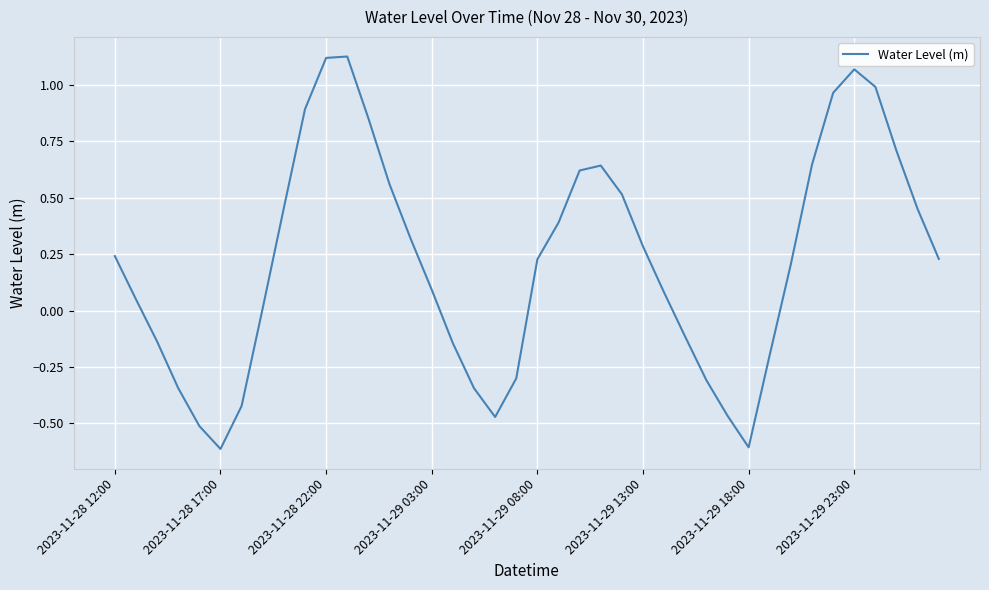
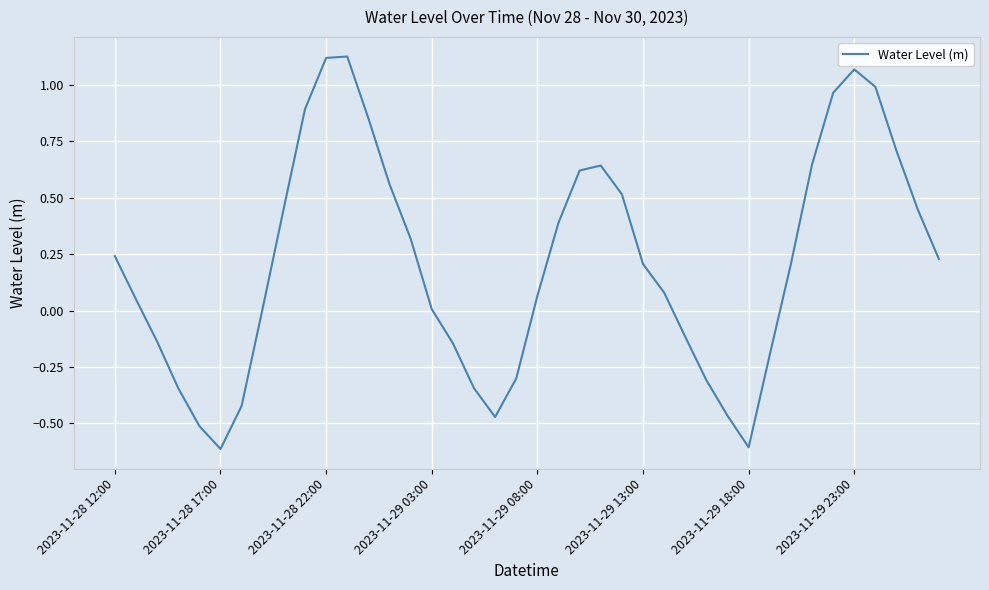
  {
    "2023-11-28 12:00": 0.24,
    "2023-11-28 17:00": -0.61,
    "2023-11-28 22:00": 1.12,
-   "2023-11-29 03:00": 0.09,
-   "2023-11-29 08:00": 0.23,
-   "2023-11-29 13:00": 0.28,
+   "2023-11-29 03:00": 0.01,
+   "2023-11-29 08:00": 0.07,
+   "2023-11-29 13:00": 0.21,
    "2023-11-29 18:00": -0.61,
    "2023-11-29 23:00": 1.07
  }
